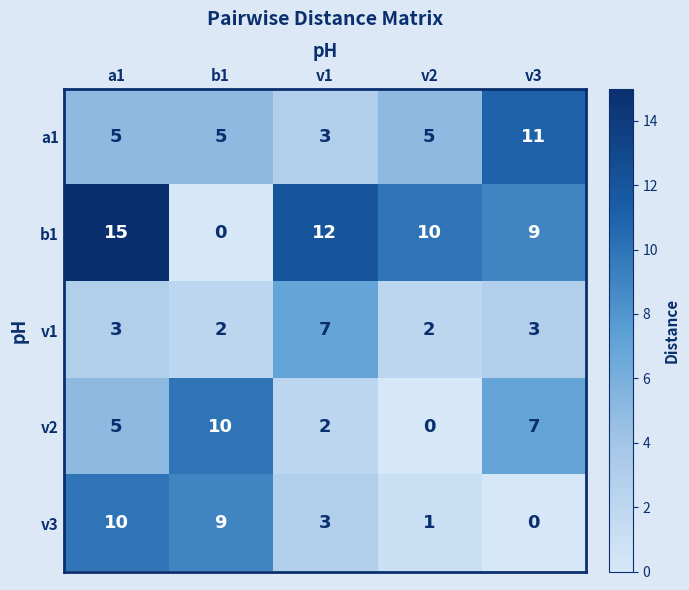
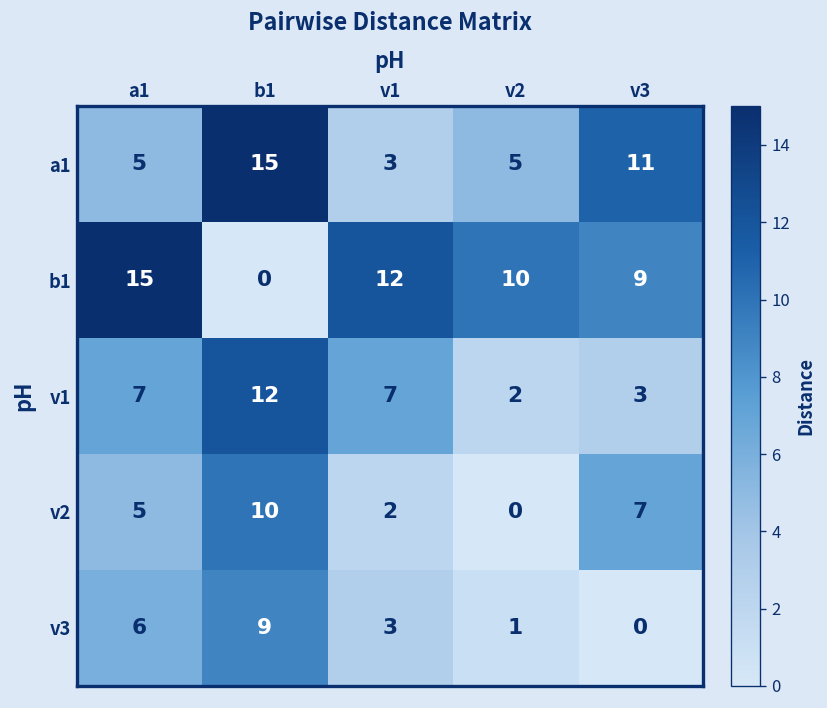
  {
    "a1": {
      "a1": 5,
-     "b1": 5,
+     "b1": 15,
      "v1": 3,
      "v2": 5,
      "v3": 11
    },
    "b1": {
      "a1": 15,
      "b1": 0,
      "v1": 12,
      "v2": 10,
      "v3": 9
    },
    "v1": {
-     "a1": 3,
-     "b1": 2,
+     "a1": 7,
+     "b1": 12,
      "v1": 7,
      "v2": 2,
      "v3": 3
    },
    "v2": {
      "a1": 5,
      "b1": 10,
      "v1": 2,
      "v2": 0,
      "v3": 7
    },
    "v3": {
-     "a1": 10,
+     "a1": 6,
      "b1": 9,
      "v1": 3,
      "v2": 1,
      "v3": 0
    }
  }
